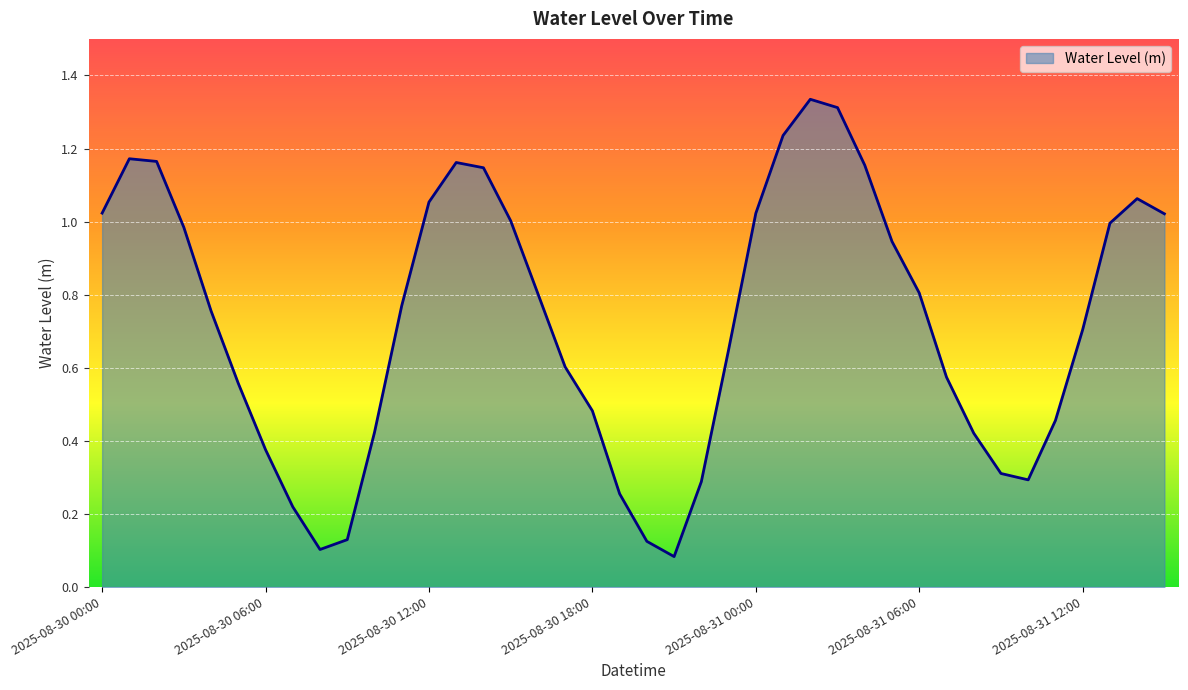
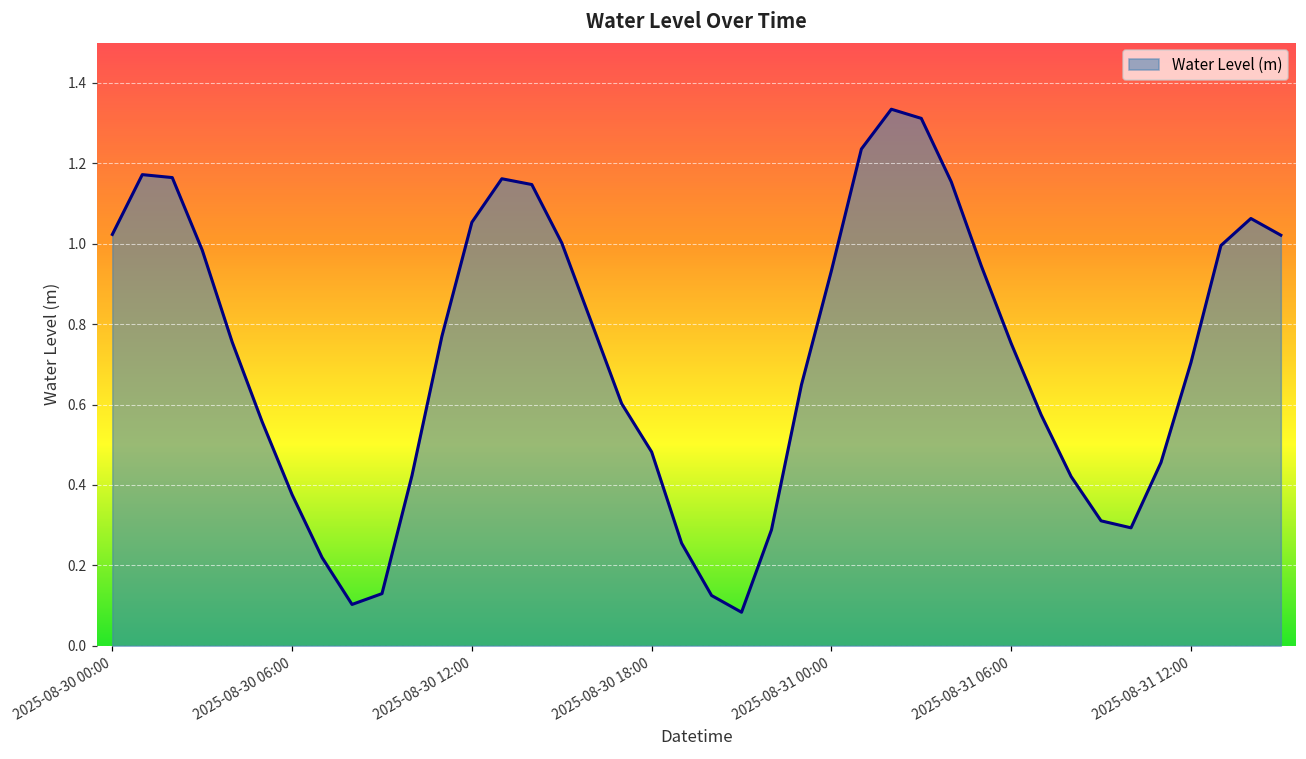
  {
    "2025-08-30 00:00": 1.02,
    "2025-08-30 06:00": 0.38,
    "2025-08-30 12:00": 1.05,
    "2025-08-30 18:00": 0.48,
-   "2025-08-31 00:00": 1.02,
-   "2025-08-31 06:00": 0.80,
+   "2025-08-31 00:00": 0.93,
+   "2025-08-31 06:00": 0.75,
    "2025-08-31 12:00": 0.70
  }
